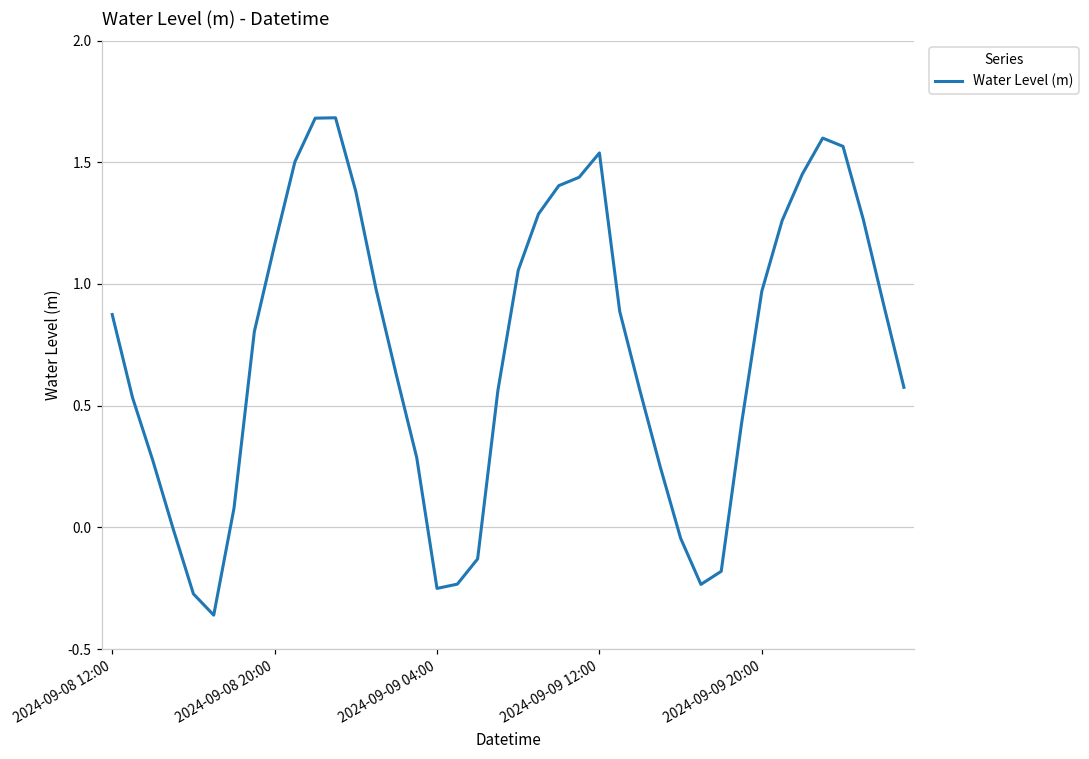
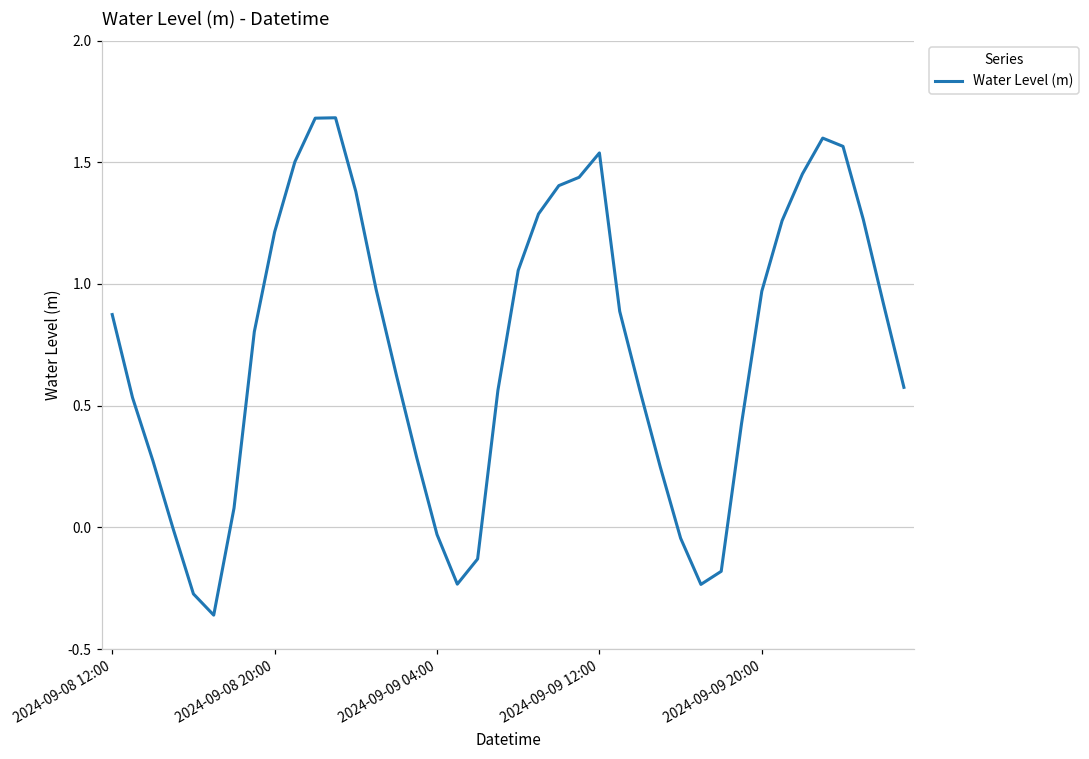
  {
    "2024-09-08 12:00": 0.87,
-   "2024-09-08 20:00": 1.16,
-   "2024-09-09 04:00": -0.25,
+   "2024-09-08 20:00": 1.21,
+   "2024-09-09 04:00": -0.03,
    "2024-09-09 12:00": 1.54,
    "2024-09-09 20:00": 0.97
  }
